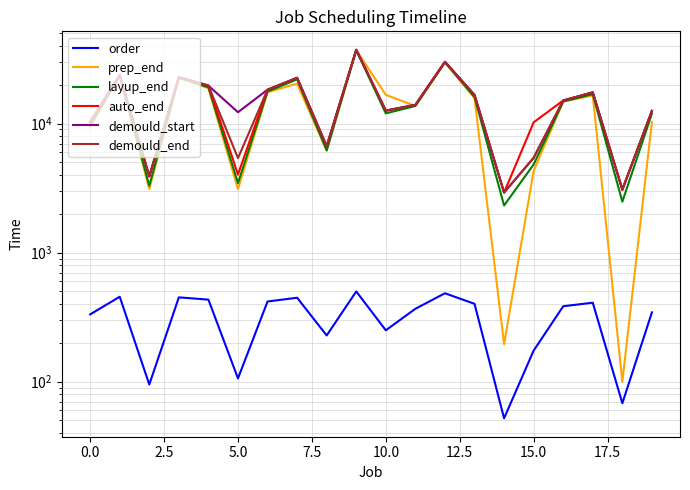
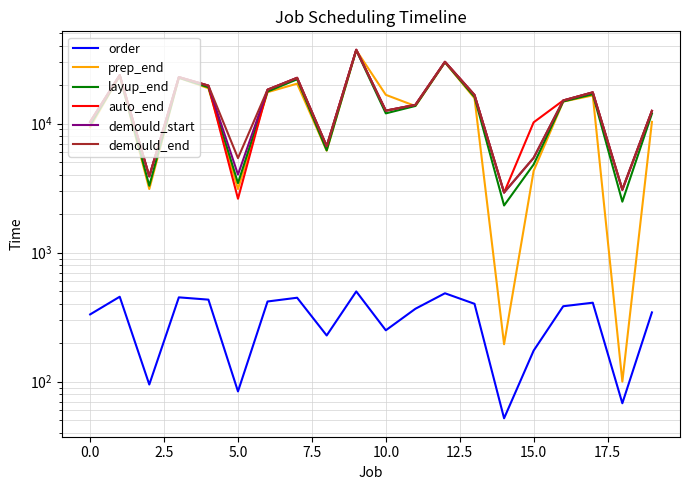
  {
    "order": {
      "0.0": 330,
-     "5.0": 110,
+     "5.0": 80,
      "10.0": 250,
      "15.0": 170
    },
    "prep_end": {
      "5.0": 3100,
      "10.0": 17000,
      "15.0": 4300
    },
    "layup_end": {
      "5.0": 3500,
      "10.0": 12000,
      "15.0": 4800
    },
    "auto_end": {
-     "5.0": 4000,
+     "5.0": 2600,
      "15.0": 10000
    },
    "demould_start": {
-     "5.0": 12000
+     "5.0": 4000
    },
    "demould_end": {
      "5.0": 5400
    }
  }
